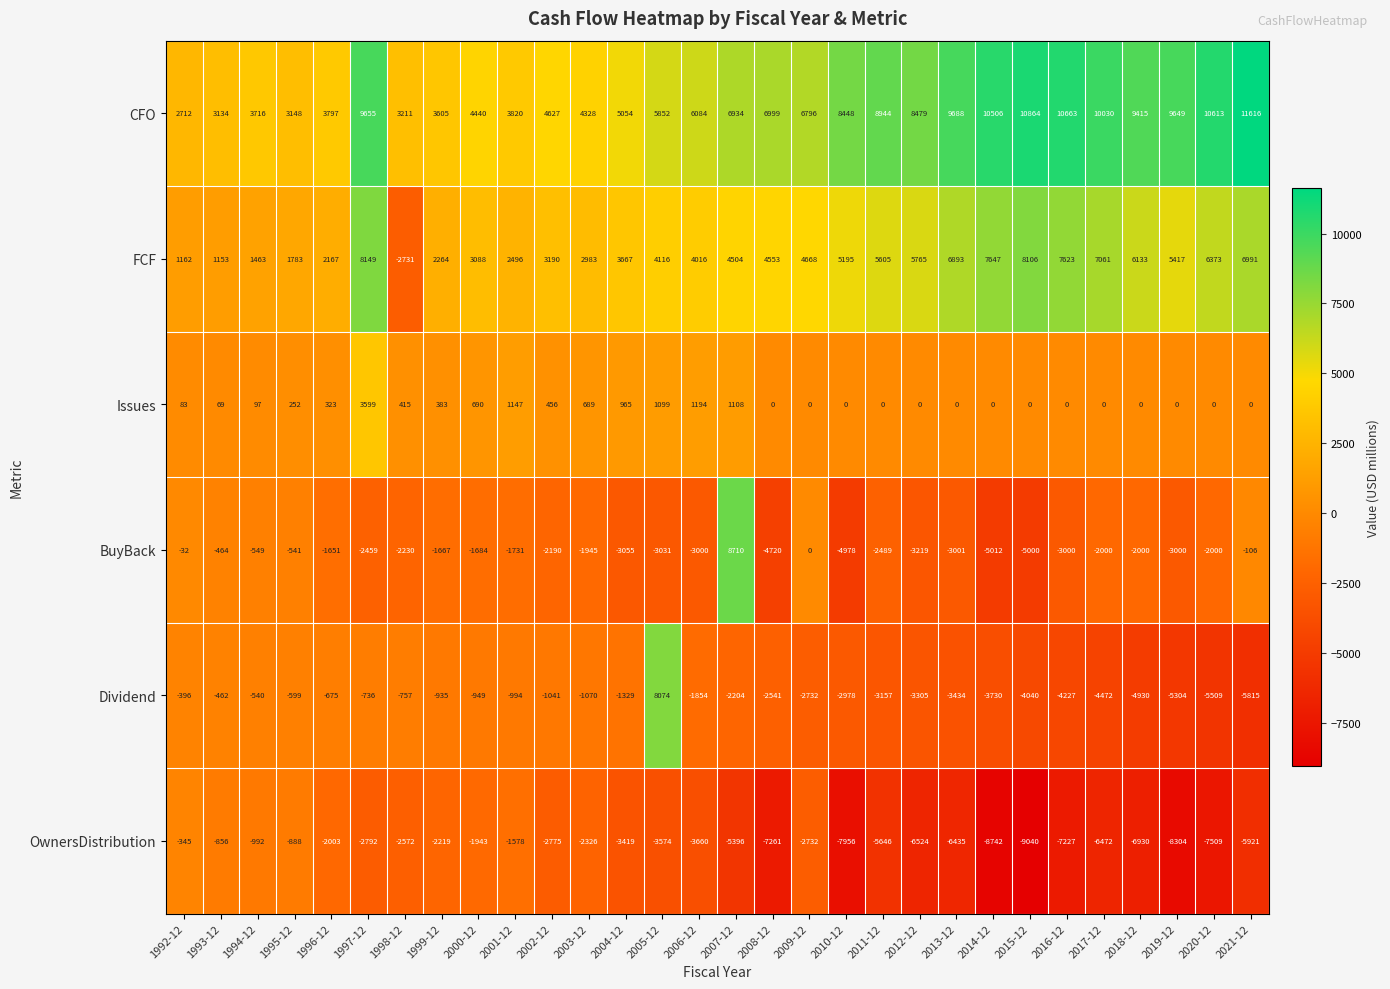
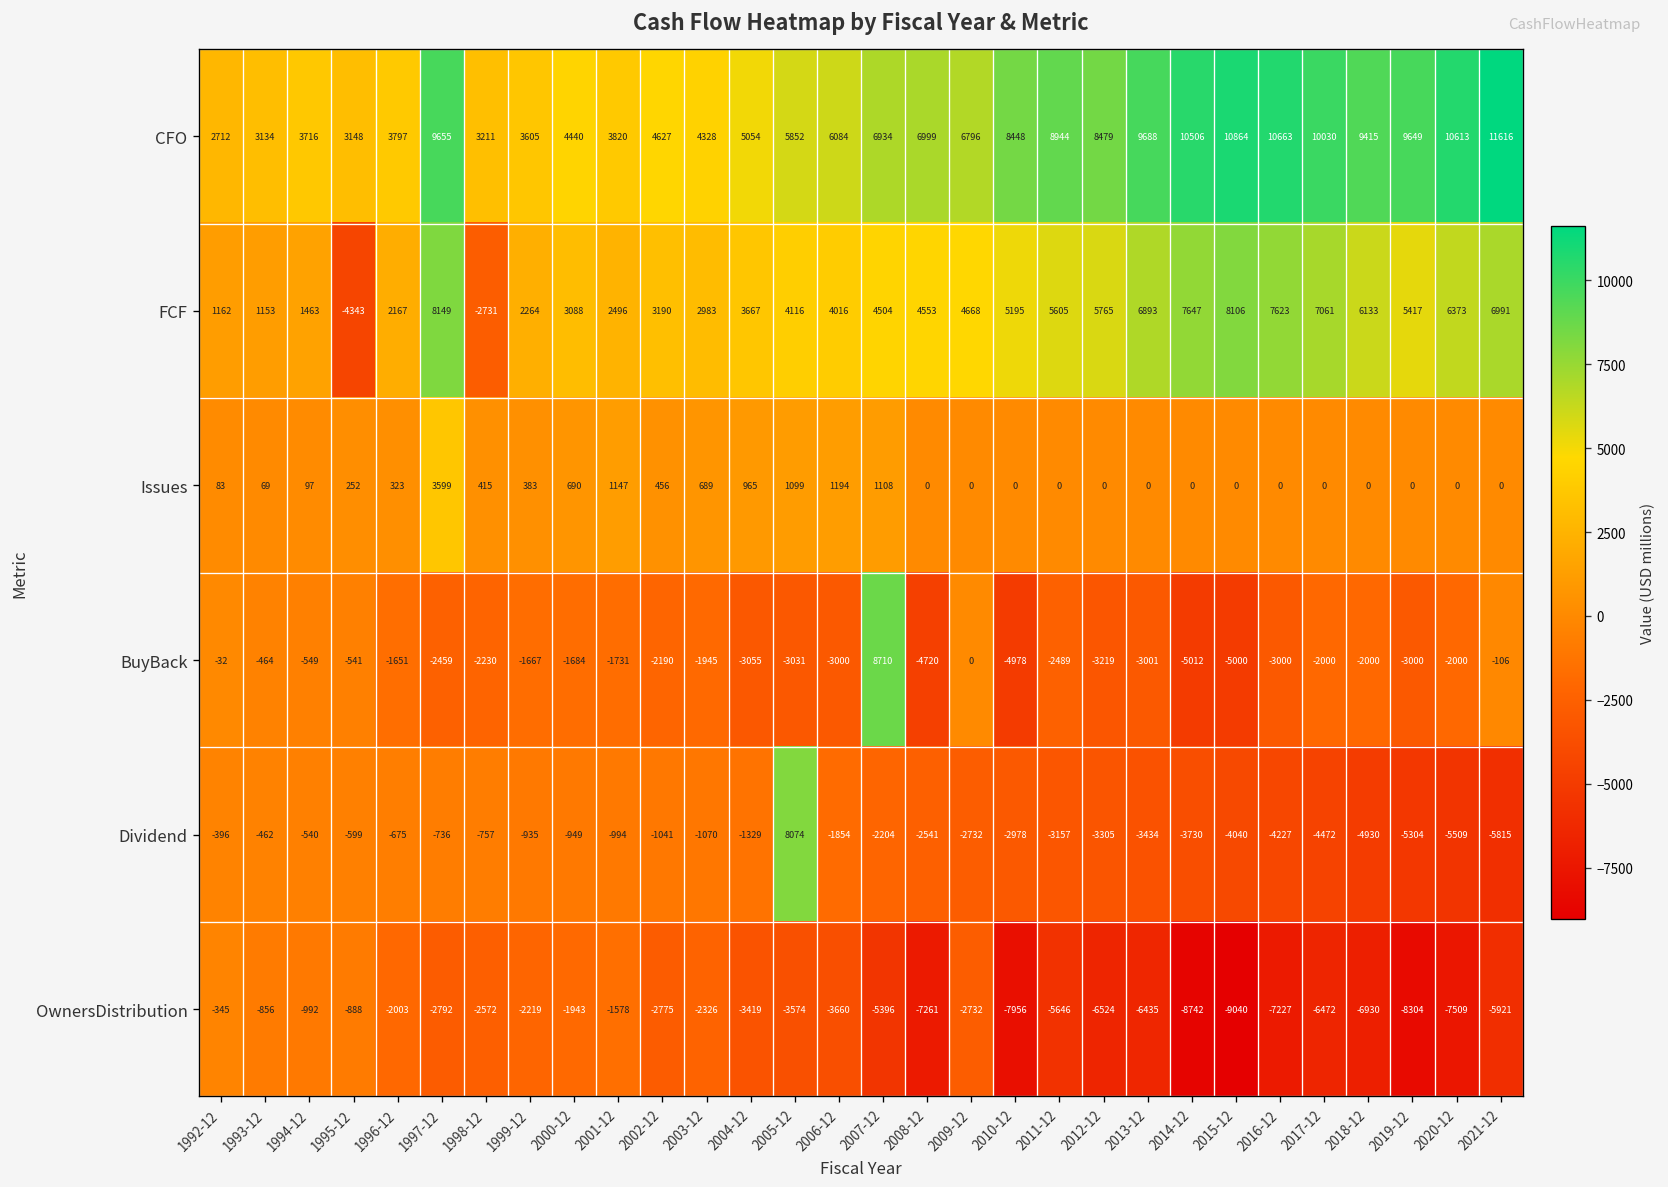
  {
    "CFO": {
      "1992-12": 2712,
      "1993-12": 3134,
      "1994-12": 3716,
      "1995-12": 3148,
      "1996-12": 3797,
      "1997-12": 9655,
      "1998-12": 3211,
      "1999-12": 3605,
      "2000-12": 4440,
      "2001-12": 3820,
      "2002-12": 4627,
      "2003-12": 4328,
      "2004-12": 5054,
      "2005-12": 5852,
      "2006-12": 6084,
      "2007-12": 6934,
      "2008-12": 6999,
      "2009-12": 6796,
      "2010-12": 8448,
      "2011-12": 8944,
      "2012-12": 8479,
      "2013-12": 9688,
      "2014-12": 10506,
      "2015-12": 10864,
      "2016-12": 10663,
      "2017-12": 10030,
      "2018-12": 9415,
      "2019-12": 9649,
      "2020-12": 10613,
      "2021-12": 11616
    },
    "FCF": {
      "1992-12": 1162,
      "1993-12": 1153,
      "1994-12": 1463,
-     "1995-12": 1783,
+     "1995-12": -4343,
      "1996-12": 2167,
      "1997-12": 8149,
      "1998-12": -2731,
      "1999-12": 2264,
      "2000-12": 3088,
      "2001-12": 2496,
      "2002-12": 3190,
      "2003-12": 2983,
      "2004-12": 3667,
      "2005-12": 4116,
      "2006-12": 4016,
      "2007-12": 4504,
      "2008-12": 4553,
      "2009-12": 4668,
      "2010-12": 5195,
      "2011-12": 5605,
      "2012-12": 5765,
      "2013-12": 6893,
      "2014-12": 7647,
      "2015-12": 8106,
      "2016-12": 7623,
      "2017-12": 7061,
      "2018-12": 6133,
      "2019-12": 5417,
      "2020-12": 6373,
      "2021-12": 6991
    },
    "Issues": {
      "1992-12": 83,
      "1993-12": 69,
      "1994-12": 97,
      "1995-12": 252,
      "1996-12": 323,
      "1997-12": 3599,
      "1998-12": 415,
      "1999-12": 383,
      "2000-12": 690,
      "2001-12": 1147,
      "2002-12": 456,
      "2003-12": 689,
      "2004-12": 965,
      "2005-12": 1099,
      "2006-12": 1194,
      "2007-12": 1108,
      "2008-12": 0,
      "2009-12": 0,
      "2010-12": 0,
      "2011-12": 0,
      "2012-12": 0,
      "2013-12": 0,
      "2014-12": 0,
      "2015-12": 0,
      "2016-12": 0,
      "2017-12": 0,
      "2018-12": 0,
      "2019-12": 0,
      "2020-12": 0,
      "2021-12": 0
    },
    "BuyBack": {
      "1992-12": -32,
      "1993-12": -464,
      "1994-12": -549,
      "1995-12": -541,
      "1996-12": -1651,
      "1997-12": -2459,
      "1998-12": -2230,
      "1999-12": -1667,
      "2000-12": -1684,
      "2001-12": -1731,
      "2002-12": -2190,
      "2003-12": -1945,
      "2004-12": -3055,
      "2005-12": -3031,
      "2006-12": -3000,
      "2007-12": 8710,
      "2008-12": -4720,
      "2009-12": 0,
      "2010-12": -4978,
      "2011-12": -2489,
      "2012-12": -3219,
      "2013-12": -3001,
      "2014-12": -5012,
      "2015-12": -5000,
      "2016-12": -3000,
      "2017-12": -2000,
      "2018-12": -2000,
      "2019-12": -3000,
      "2020-12": -2000,
      "2021-12": -106
    },
    "Dividend": {
      "1992-12": -396,
      "1993-12": -462,
      "1994-12": -540,
      "1995-12": -599,
      "1996-12": -675,
      "1997-12": -736,
      "1998-12": -757,
      "1999-12": -935,
      "2000-12": -949,
      "2001-12": -994,
      "2002-12": -1041,
      "2003-12": -1070,
      "2004-12": -1329,
      "2005-12": 8074,
      "2006-12": -1854,
      "2007-12": -2204,
      "2008-12": -2541,
      "2009-12": -2732,
      "2010-12": -2978,
      "2011-12": -3157,
      "2012-12": -3305,
      "2013-12": -3434,
      "2014-12": -3730,
      "2015-12": -4040,
      "2016-12": -4227,
      "2017-12": -4472,
      "2018-12": -4930,
      "2019-12": -5304,
      "2020-12": -5509,
      "2021-12": -5815
    },
    "OwnersDistribution": {
      "1992-12": -345,
      "1993-12": -856,
      "1994-12": -992,
      "1995-12": -888,
      "1996-12": -2003,
      "1997-12": -2792,
      "1998-12": -2572,
      "1999-12": -2219,
      "2000-12": -1943,
      "2001-12": -1578,
      "2002-12": -2775,
      "2003-12": -2326,
      "2004-12": -3419,
      "2005-12": -3574,
      "2006-12": -3660,
      "2007-12": -5396,
      "2008-12": -7261,
      "2009-12": -2732,
      "2010-12": -7956,
      "2011-12": -5646,
      "2012-12": -6524,
      "2013-12": -6435,
      "2014-12": -8742,
      "2015-12": -9040,
      "2016-12": -7227,
      "2017-12": -6472,
      "2018-12": -6930,
      "2019-12": -8304,
      "2020-12": -7509,
      "2021-12": -5921
    }
  }
